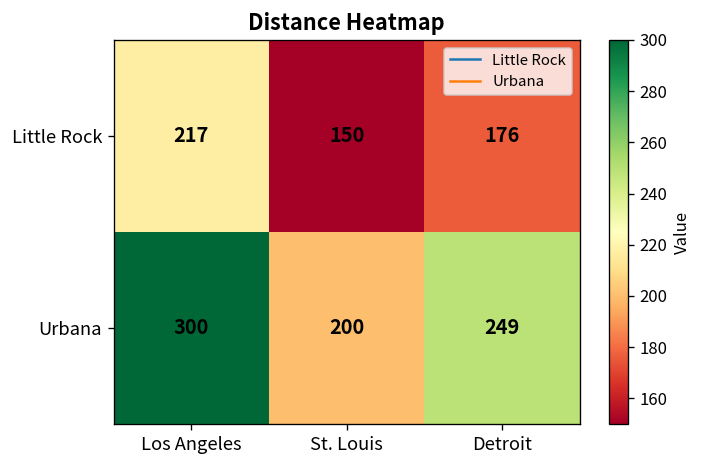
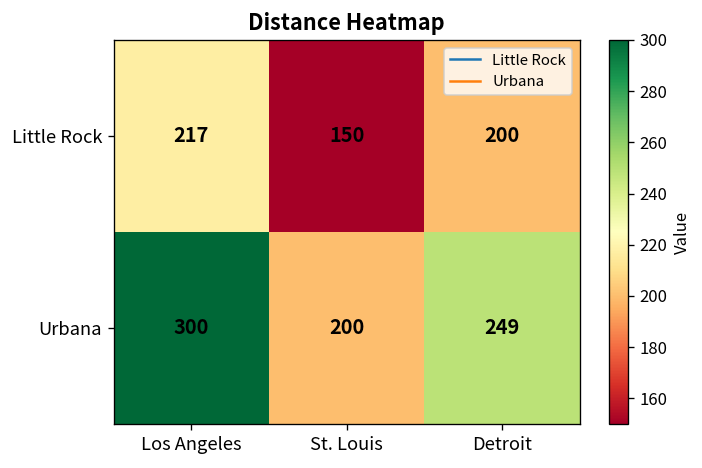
  {
    "Little Rock": {
      "Los Angeles": 217,
      "St. Louis": 150,
-     "Detroit": 176
+     "Detroit": 200
    },
    "Urbana": {
      "Los Angeles": 300,
      "St. Louis": 200,
      "Detroit": 249
    }
  }
